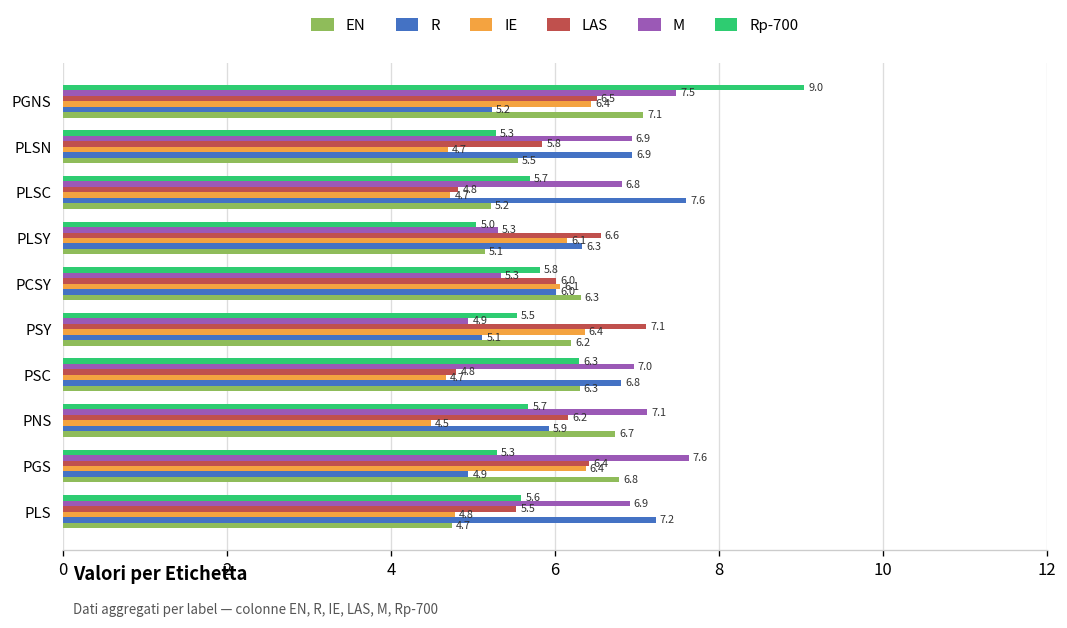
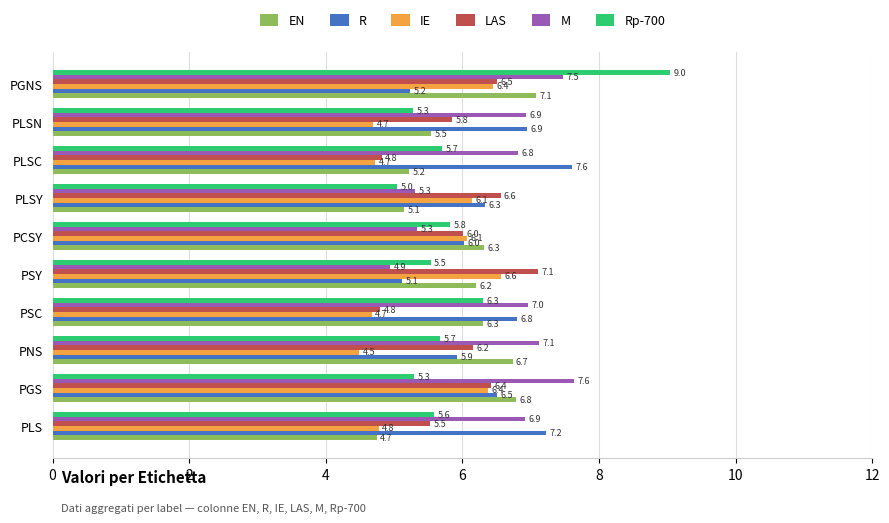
  {
    "EN": {
      "PGNS": 7.1,
      "PLSN": 5.5,
      "PLSC": 5.2,
      "PLSY": 5.1,
      "PCSY": 6.3,
      "PSY": 6.2,
      "PSC": 6.3,
      "PNS": 6.7,
      "PGS": 6.8,
      "PLS": 4.7
    },
    "R": {
      "PGNS": 5.2,
      "PLSN": 6.9,
      "PLSC": 7.6,
      "PLSY": 6.3,
      "PSY": 5.1,
      "PSC": 6.8,
      "PNS": 5.9,
-     "PGS": 4.9,
+     "PGS": 6.5,
      "PLS": 7.2
    },
    "IE": {
      "PLSN": 4.7,
      "PLSY": 6.1,
-     "PSY": 6.4,
+     "PSY": 6.6,
      "PSC": 4.7,
      "PNS": 4.5,
      "PLS": 4.8
    },
    "LAS": {
      "PLSN": 5.8,
      "PLSY": 6.6,
      "PSY": 7.1,
      "PSC": 4.8,
      "PNS": 6.2,
      "PLS": 5.5
    },
    "M": {
      "PGNS": 7.5,
      "PLSN": 6.9,
      "PLSC": 6.8,
      "PLSY": 5.3,
      "PCSY": 5.3,
      "PSY": 4.9,
      "PSC": 7.0,
      "PNS": 7.1,
      "PGS": 7.6,
      "PLS": 6.9
    },
    "Rp-700": {
      "PGNS": 9.0,
      "PLSN": 5.3,
      "PLSC": 5.7,
      "PLSY": 5.0,
      "PCSY": 5.8,
      "PSY": 5.5,
      "PSC": 6.3,
      "PNS": 5.7,
      "PGS": 5.3,
      "PLS": 5.6
    }
  }
